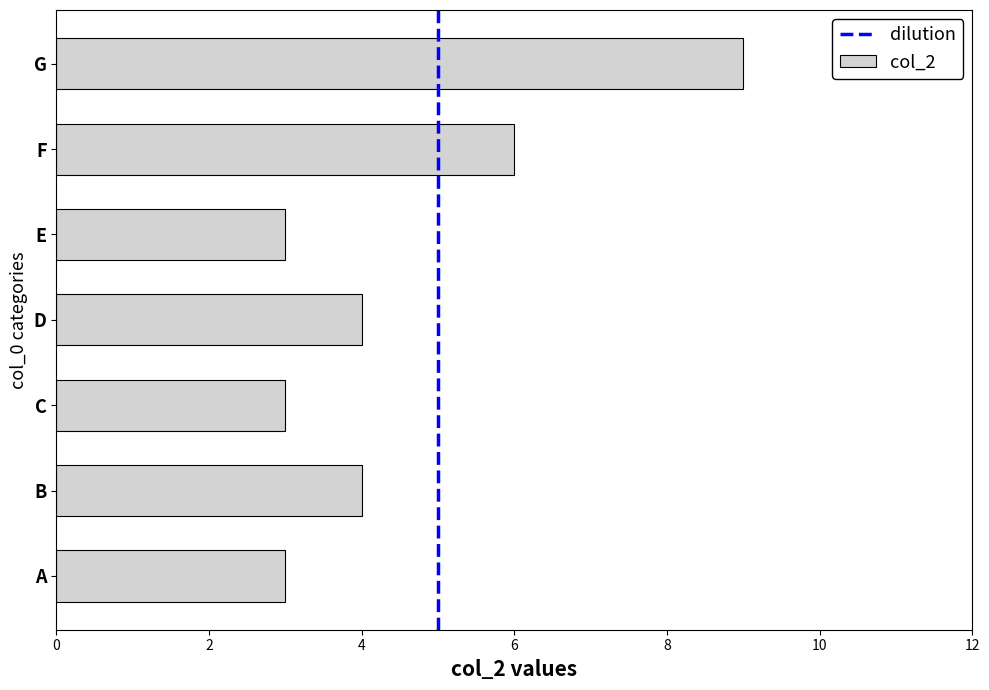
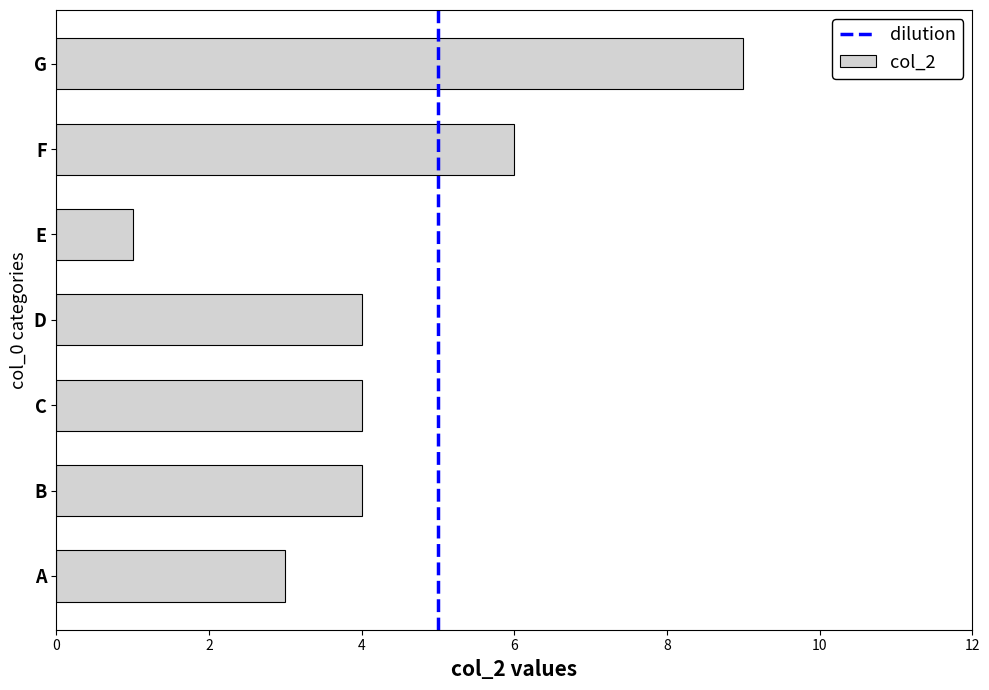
  {
    "G": 9,
    "F": 6,
-   "E": 3,
+   "E": 1,
    "D": 4,
-   "C": 3,
+   "C": 4,
    "B": 4,
    "A": 3
  }
